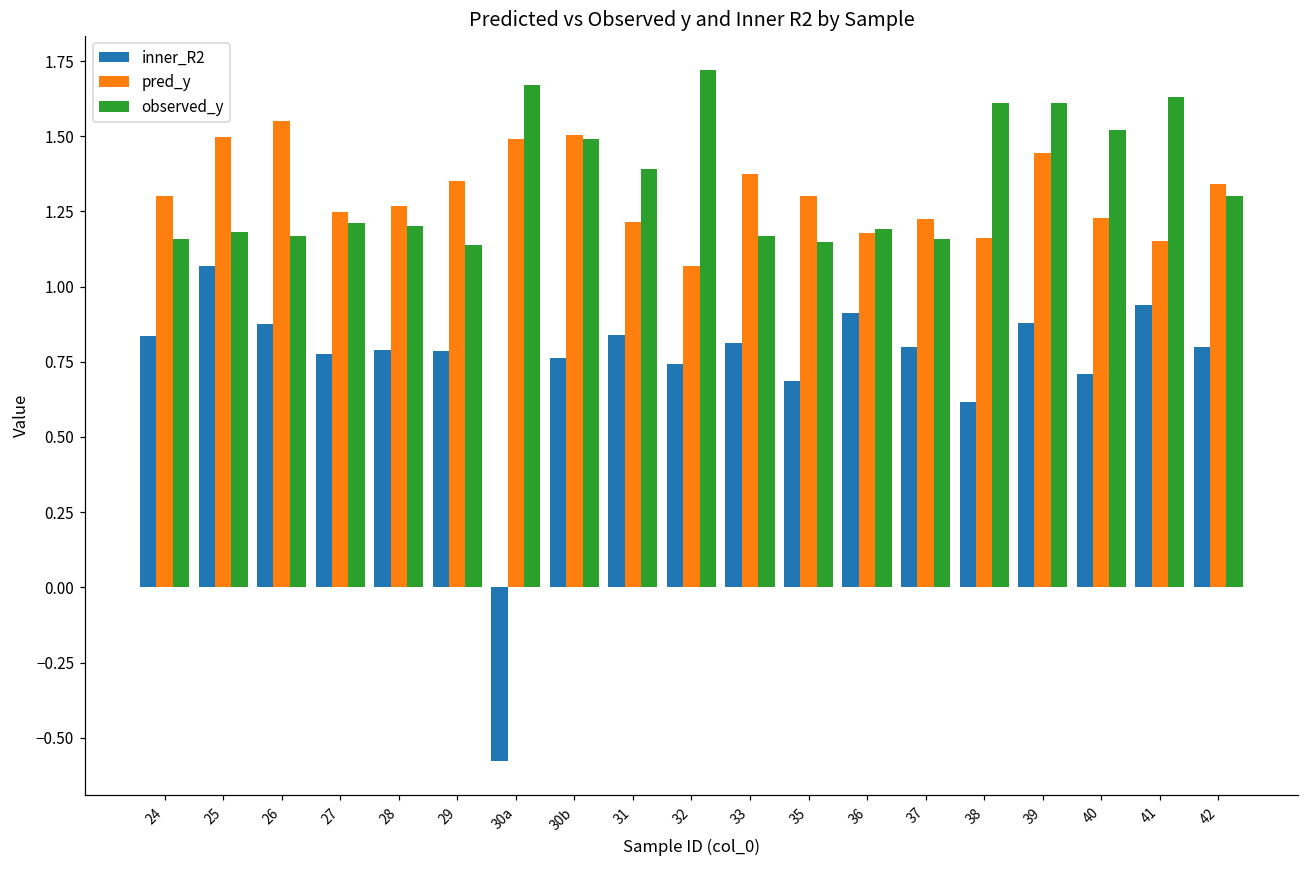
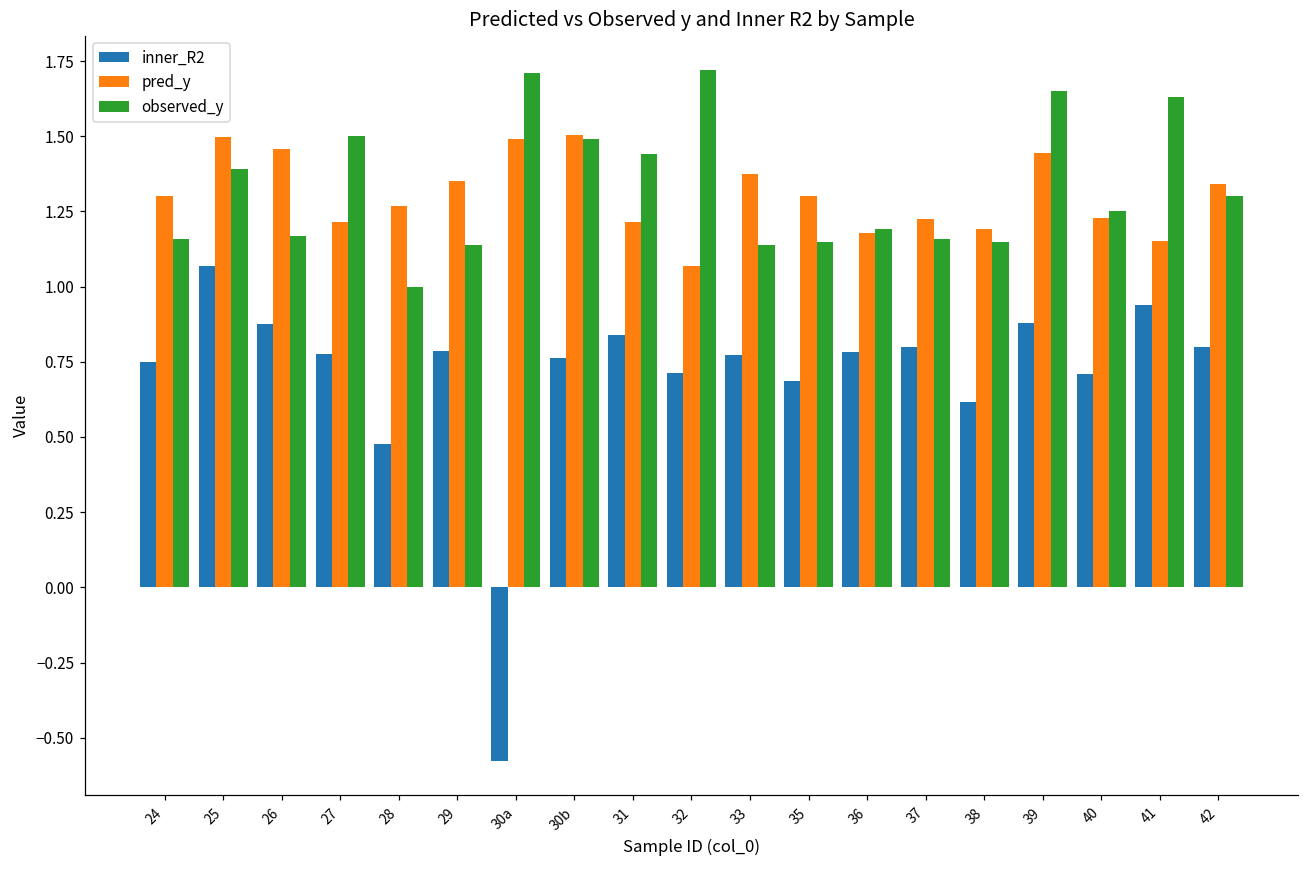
  {
    "inner_R2": {
-     "24": 0.84,
+     "24": 0.75,
      "25": 1.07,
      "26": 0.88,
      "27": 0.78,
-     "28": 0.79,
+     "28": 0.48,
      "29": 0.79,
      "30a": -0.58,
      "30b": 0.76,
      "31": 0.84,
-     "32": 0.74,
-     "33": 0.81,
+     "32": 0.71,
+     "33": 0.77,
      "35": 0.68,
-     "36": 0.91,
+     "36": 0.78,
      "37": 0.80,
      "38": 0.62,
      "39": 0.88,
      "40": 0.71,
      "41": 0.94,
      "42": 0.80
    },
    "pred_y": {
      "24": 1.30,
      "25": 1.50,
-     "26": 1.55,
-     "27": 1.25,
+     "26": 1.46,
+     "27": 1.22,
      "28": 1.27,
      "29": 1.35,
      "30a": 1.49,
      "30b": 1.50,
      "31": 1.21,
      "32": 1.07,
      "33": 1.38,
      "35": 1.30,
      "36": 1.18,
      "37": 1.22,
-     "38": 1.16,
+     "38": 1.19,
      "39": 1.45,
      "40": 1.23,
      "41": 1.15,
      "42": 1.34
    },
    "observed_y": {
      "24": 1.16,
-     "25": 1.18,
+     "25": 1.39,
      "26": 1.17,
-     "27": 1.21,
-     "28": 1.2,
+     "27": 1.50,
+     "28": 1.0,
      "29": 1.14,
-     "30a": 1.67,
+     "30a": 1.71,
      "30b": 1.49,
-     "31": 1.39,
+     "31": 1.44,
      "32": 1.72,
-     "33": 1.17,
+     "33": 1.14,
      "35": 1.15,
      "36": 1.19,
      "37": 1.16,
-     "38": 1.61,
-     "39": 1.61,
-     "40": 1.52,
+     "38": 1.15,
+     "39": 1.65,
+     "40": 1.25,
      "41": 1.63,
      "42": 1.30
    }
  }
